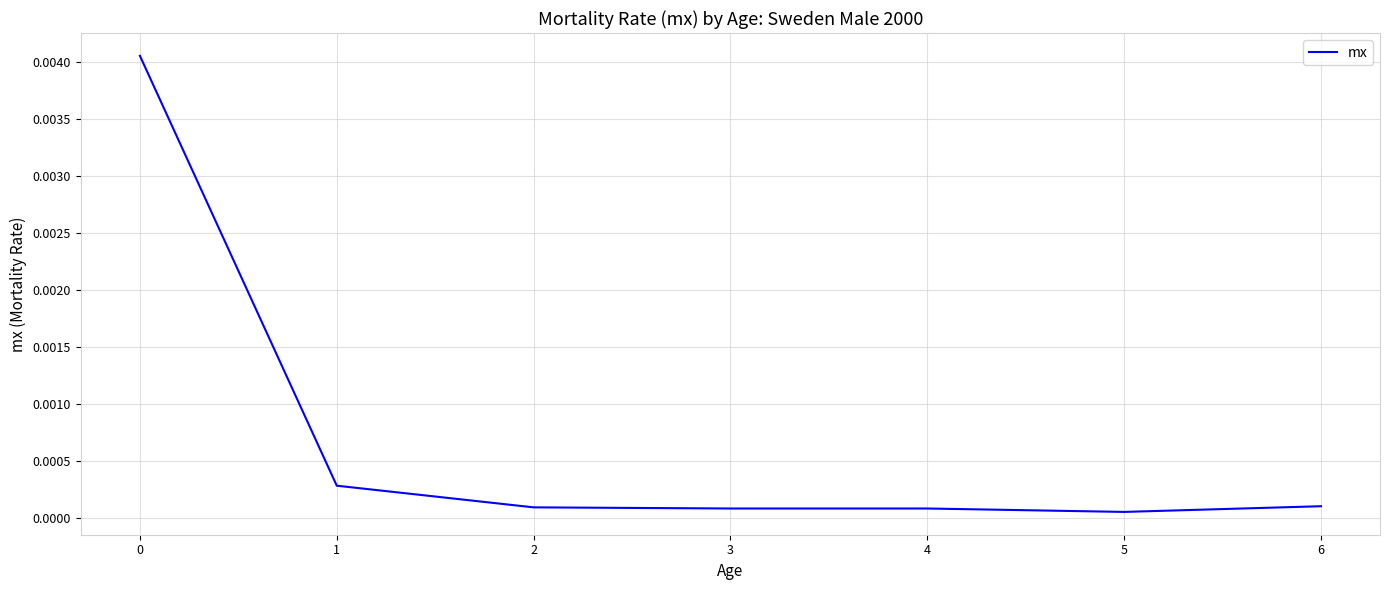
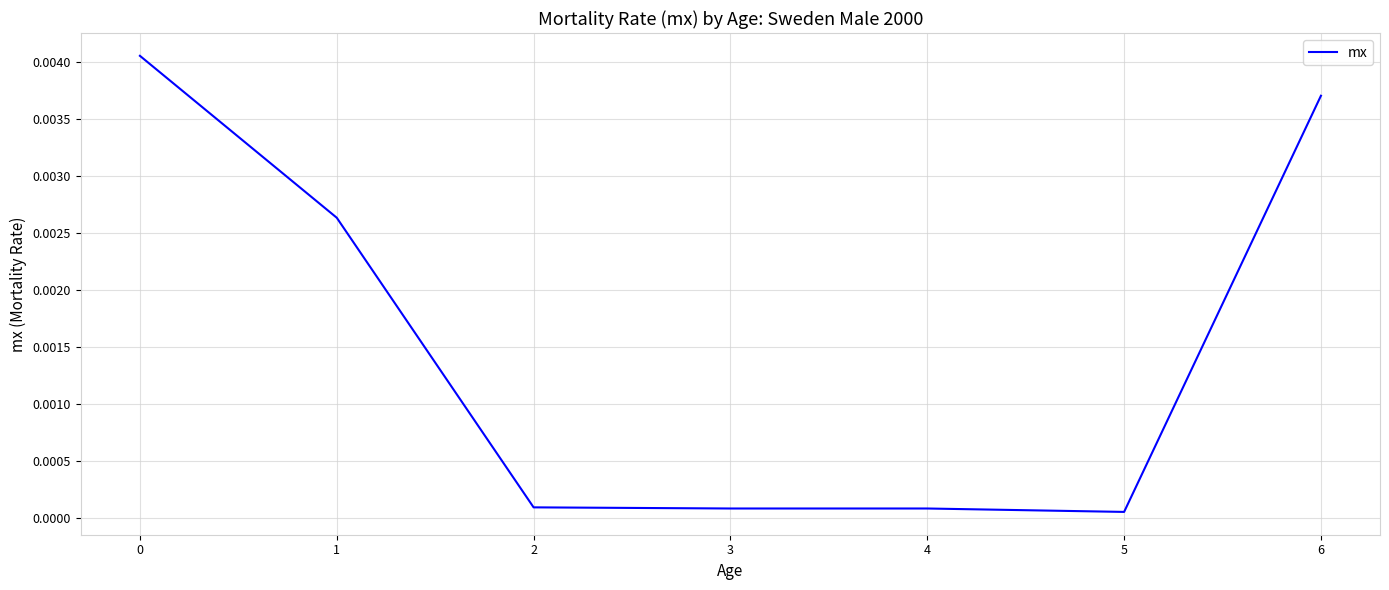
  {
    "0": 0.00405,
-   "1": 0.00028,
+   "1": 0.00263,
    "2": 0.00009,
    "3": 0.00008,
    "4": 0.00008,
    "5": 0.00005,
-   "6": 0.0001
+   "6": 0.0037
  }
